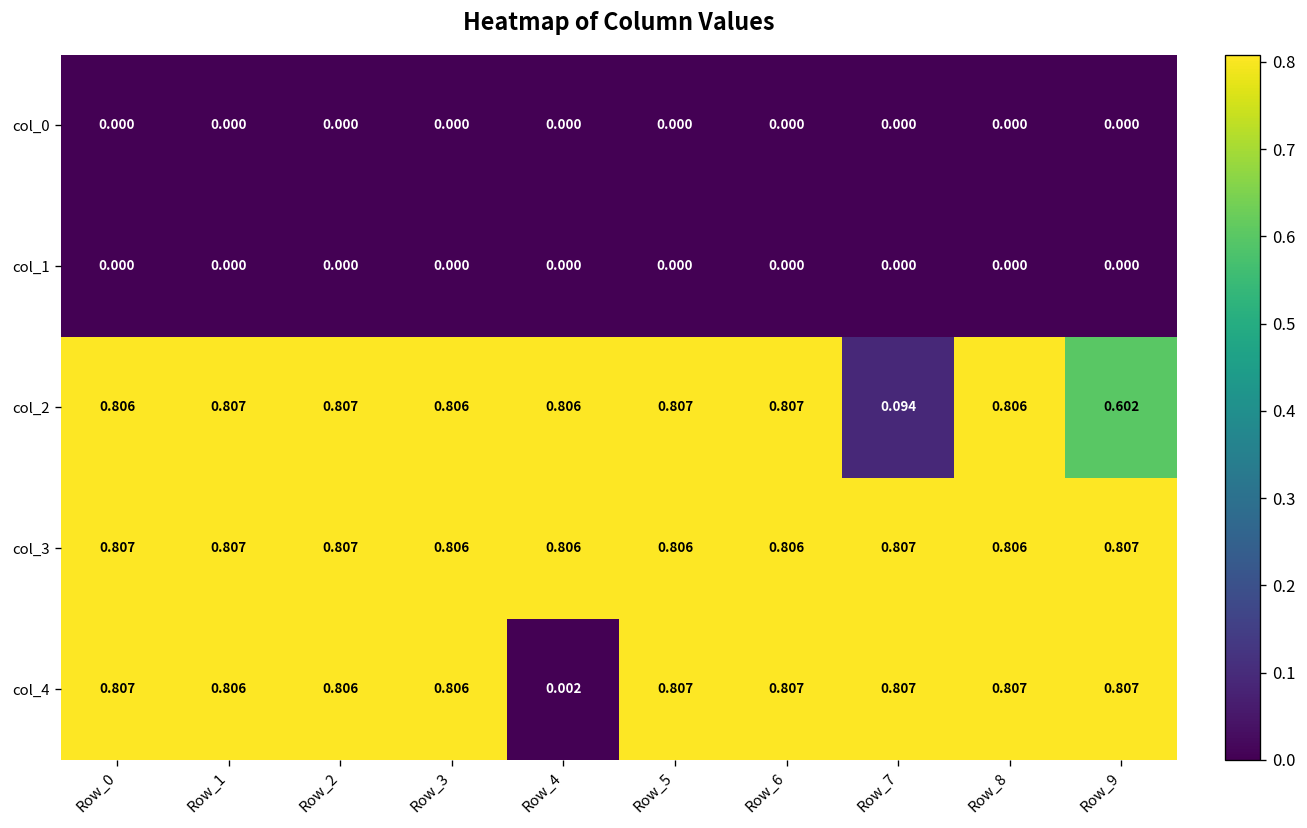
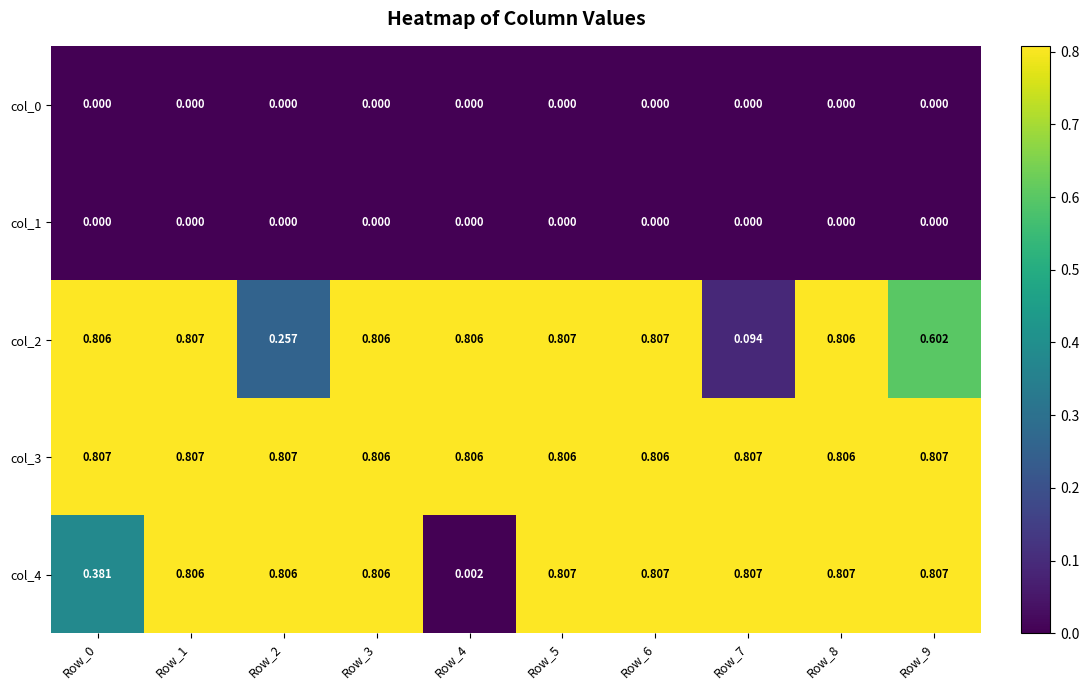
  {
    "col_0": {
      "Row_0": 0.000,
      "Row_1": 0.000,
      "Row_2": 0.000,
      "Row_3": 0.000,
      "Row_4": 0.000,
      "Row_5": 0.000,
      "Row_6": 0.000,
      "Row_7": 0.000,
      "Row_8": 0.000,
      "Row_9": 0.000
    },
    "col_1": {
      "Row_0": 0.000,
      "Row_1": 0.000,
      "Row_2": 0.000,
      "Row_3": 0.000,
      "Row_4": 0.000,
      "Row_5": 0.000,
      "Row_6": 0.000,
      "Row_7": 0.000,
      "Row_8": 0.000,
      "Row_9": 0.000
    },
    "col_2": {
      "Row_0": 0.806,
      "Row_1": 0.807,
-     "Row_2": 0.807,
+     "Row_2": 0.257,
      "Row_3": 0.806,
      "Row_4": 0.806,
      "Row_5": 0.807,
      "Row_6": 0.807,
      "Row_7": 0.094,
      "Row_8": 0.806,
      "Row_9": 0.602
    },
    "col_3": {
      "Row_0": 0.807,
      "Row_1": 0.807,
      "Row_2": 0.807,
      "Row_3": 0.806,
      "Row_4": 0.806,
      "Row_5": 0.806,
      "Row_6": 0.806,
      "Row_7": 0.807,
      "Row_8": 0.806,
      "Row_9": 0.807
    },
    "col_4": {
-     "Row_0": 0.807,
+     "Row_0": 0.381,
      "Row_1": 0.806,
      "Row_2": 0.806,
      "Row_3": 0.806,
      "Row_4": 0.002,
      "Row_5": 0.807,
      "Row_6": 0.807,
      "Row_7": 0.807,
      "Row_8": 0.807,
      "Row_9": 0.807
    }
  }
